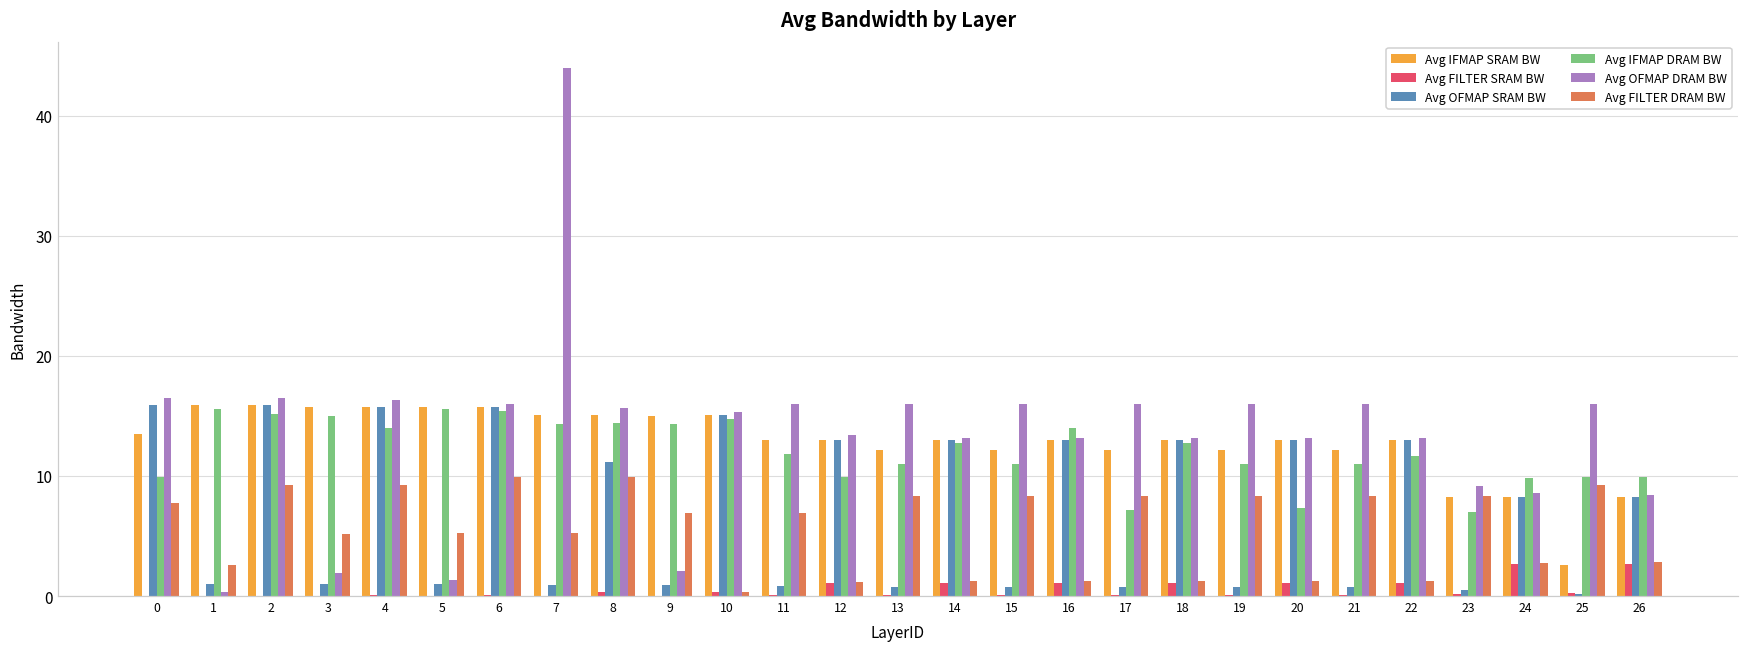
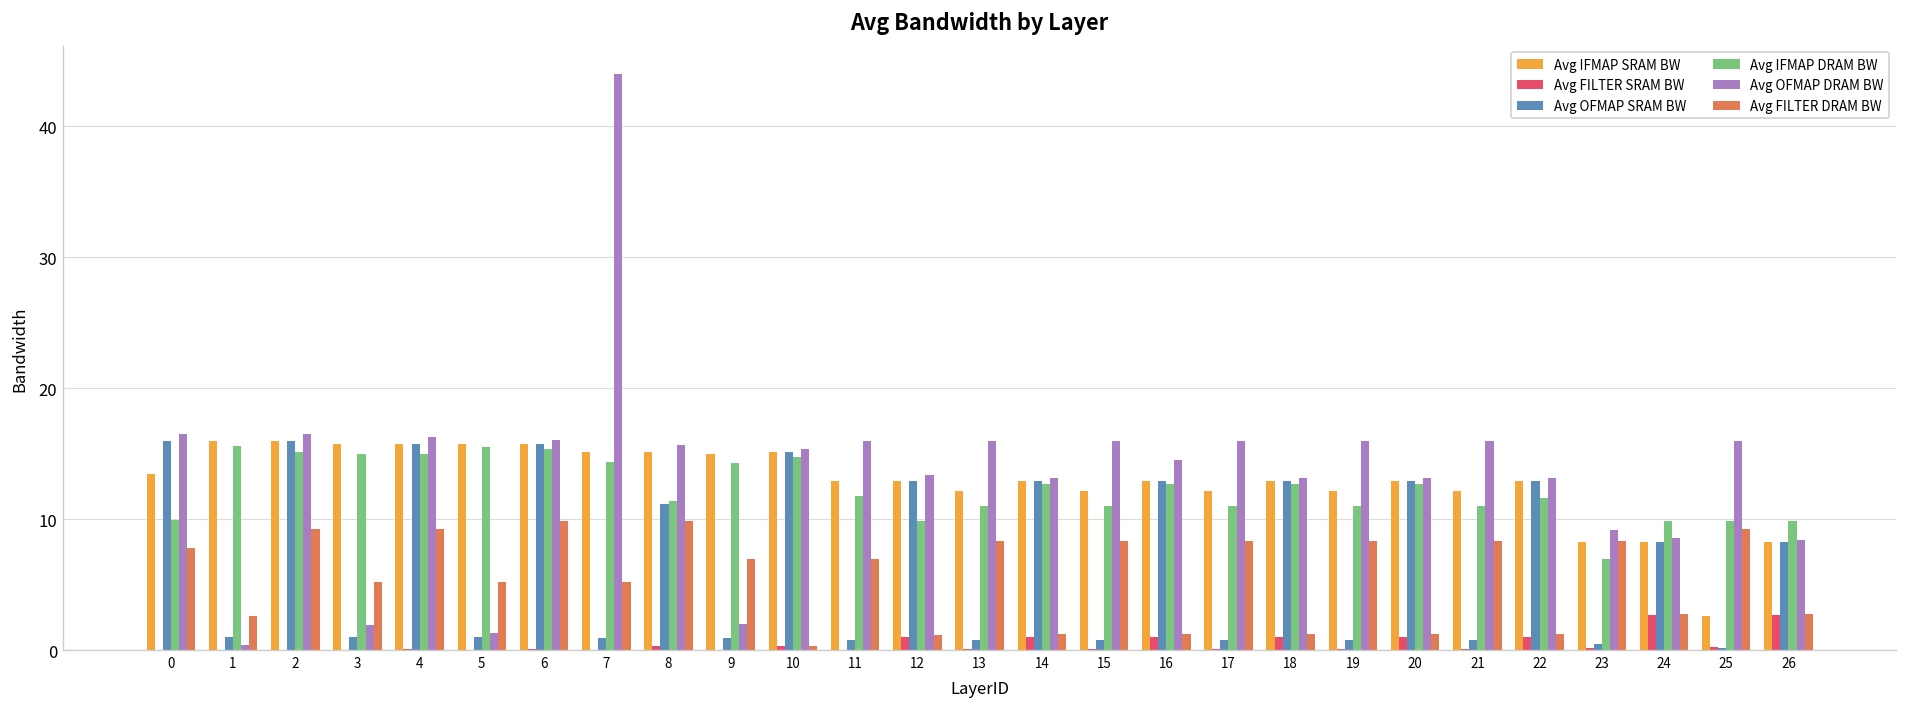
  {
    "Avg OFMAP SRAM BW": {
      "0": 15.9,
      "1": 1.0,
      "2": 15.9,
      "3": 1.0,
      "4": 15.8,
      "5": 1.0,
      "6": 15.8,
      "7": 0.9,
      "8": 11.2,
      "9": 0.9,
      "10": 15.1,
      "11": 0.8,
      "12": 13.0,
      "13": 0.8,
      "14": 13.0,
      "15": 0.8,
      "16": 13.0,
      "17": 0.8,
      "18": 13.0,
      "19": 0.8,
      "20": 13.0,
      "21": 0.8,
      "22": 13.0,
      "23": 0.5,
      "24": 8.3,
      "26": 8.3
    },
    "Avg IFMAP DRAM BW": {
      "0": 9.9,
      "1": 15.6,
      "2": 15.1,
      "3": 15.0,
-     "4": 14.0,
+     "4": 15.0,
      "5": 15.6,
      "6": 15.4,
      "7": 14.3,
-     "8": 14.4,
+     "8": 11.4,
      "9": 14.3,
      "10": 14.8,
      "11": 11.8,
      "12": 9.9,
      "13": 11.0,
      "14": 12.7,
      "15": 11.0,
-     "16": 14.0,
-     "17": 7.1,
+     "16": 12.7,
+     "17": 11.0,
      "18": 12.7,
      "19": 11.0,
-     "20": 7.3,
+     "20": 12.7,
      "21": 11.0,
      "22": 11.6,
      "23": 7.0,
      "24": 9.9,
      "25": 9.9,
      "26": 9.9
    },
    "Avg OFMAP DRAM BW": {
      "0": 16.5,
      "1": 0.4,
      "2": 16.5,
      "3": 1.9,
      "4": 16.3,
      "5": 1.3,
      "6": 16.0,
      "7": 43.9,
      "8": 15.6,
      "9": 2.0,
      "10": 15.4,
      "11": 16.0,
      "12": 13.4,
      "13": 16.0,
      "14": 13.2,
      "15": 16.0,
-     "16": 13.2,
+     "16": 14.5,
      "17": 16.0,
      "18": 13.2,
      "19": 16.0,
      "20": 13.2,
      "21": 16.0,
      "22": 13.2,
      "23": 9.2,
      "24": 8.5,
      "25": 16.0,
      "26": 8.4
    }
  }
